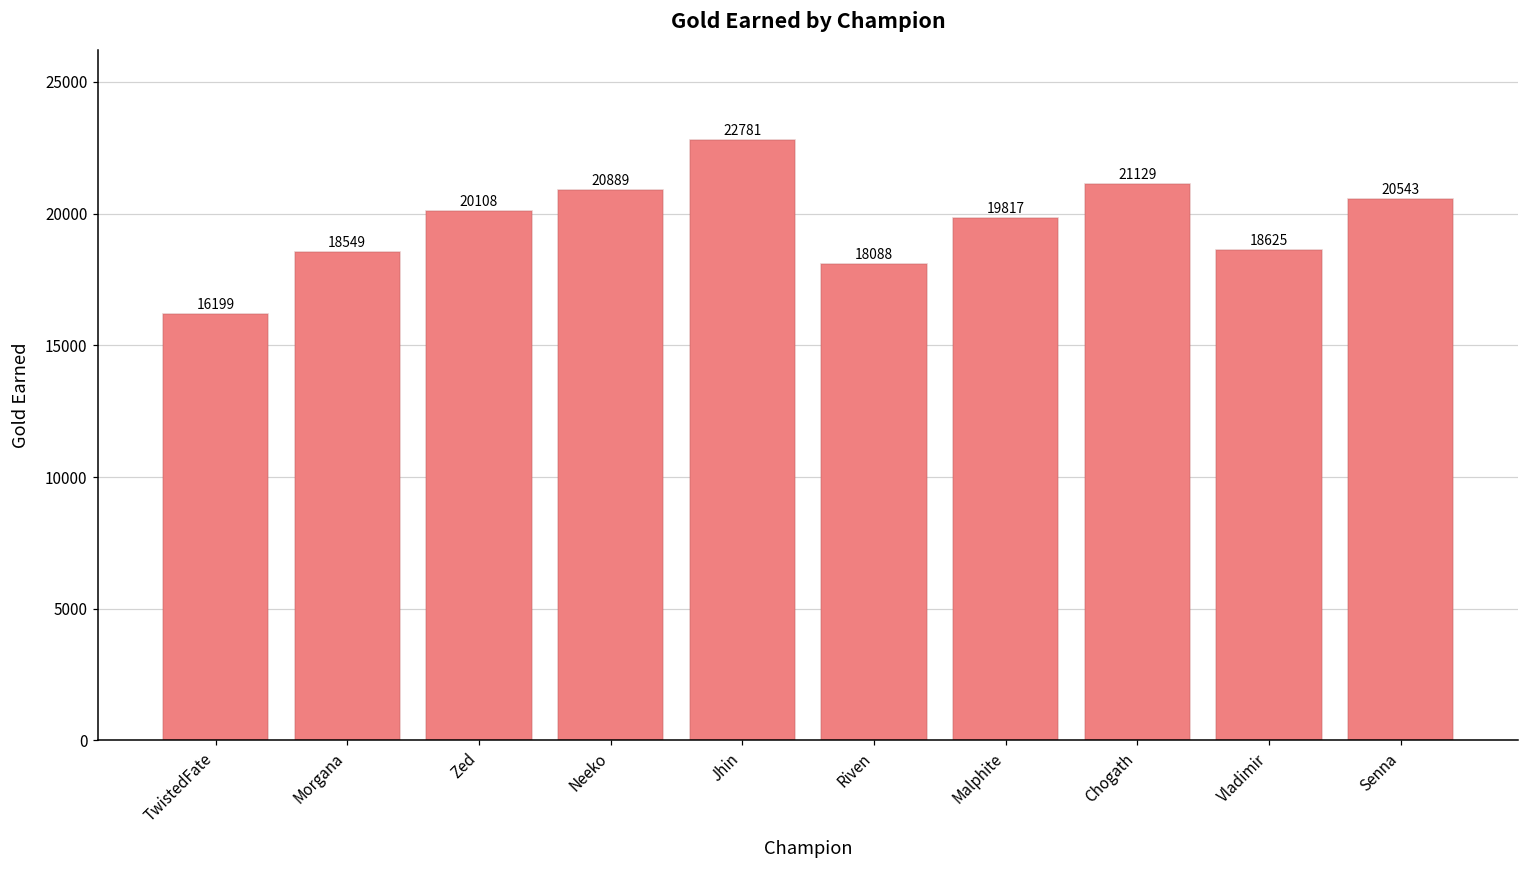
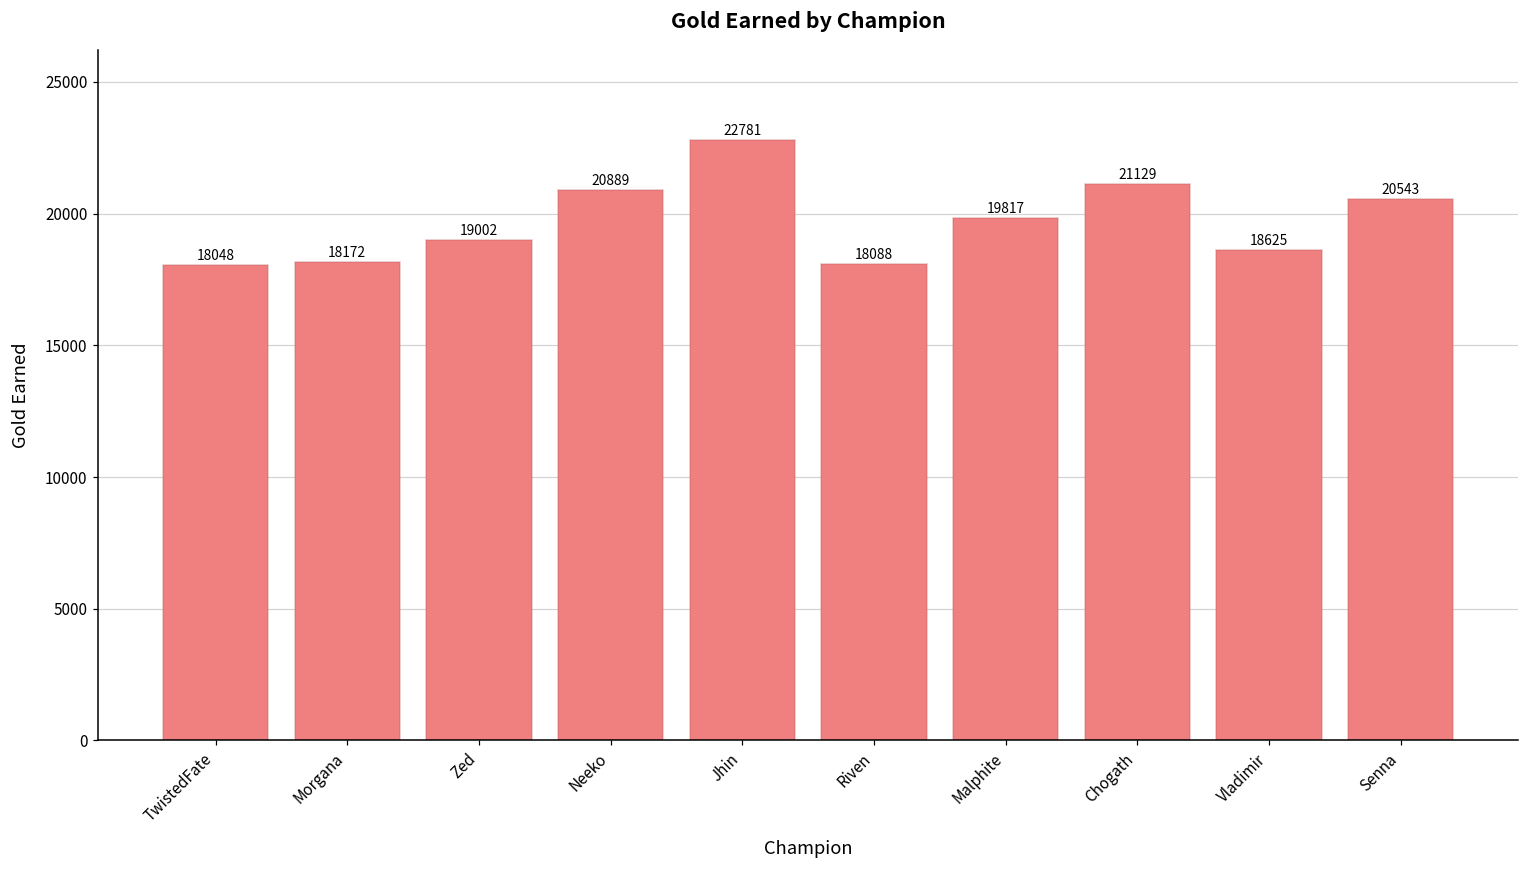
  {
-   "TwistedFate": 16199,
-   "Morgana": 18549,
-   "Zed": 20108,
+   "TwistedFate": 18048,
+   "Morgana": 18172,
+   "Zed": 19002,
    "Neeko": 20889,
    "Jhin": 22781,
    "Riven": 18088,
    "Malphite": 19817,
    "Chogath": 21129,
    "Vladimir": 18625,
    "Senna": 20543
  }
